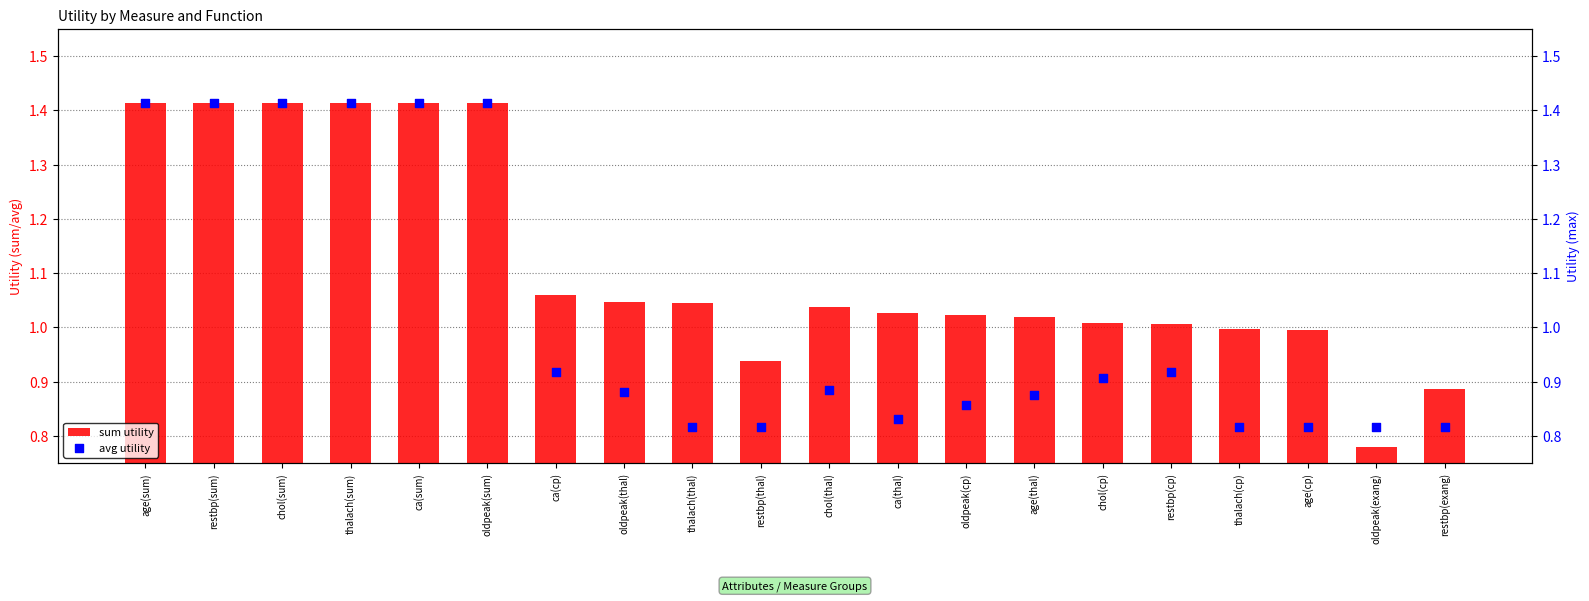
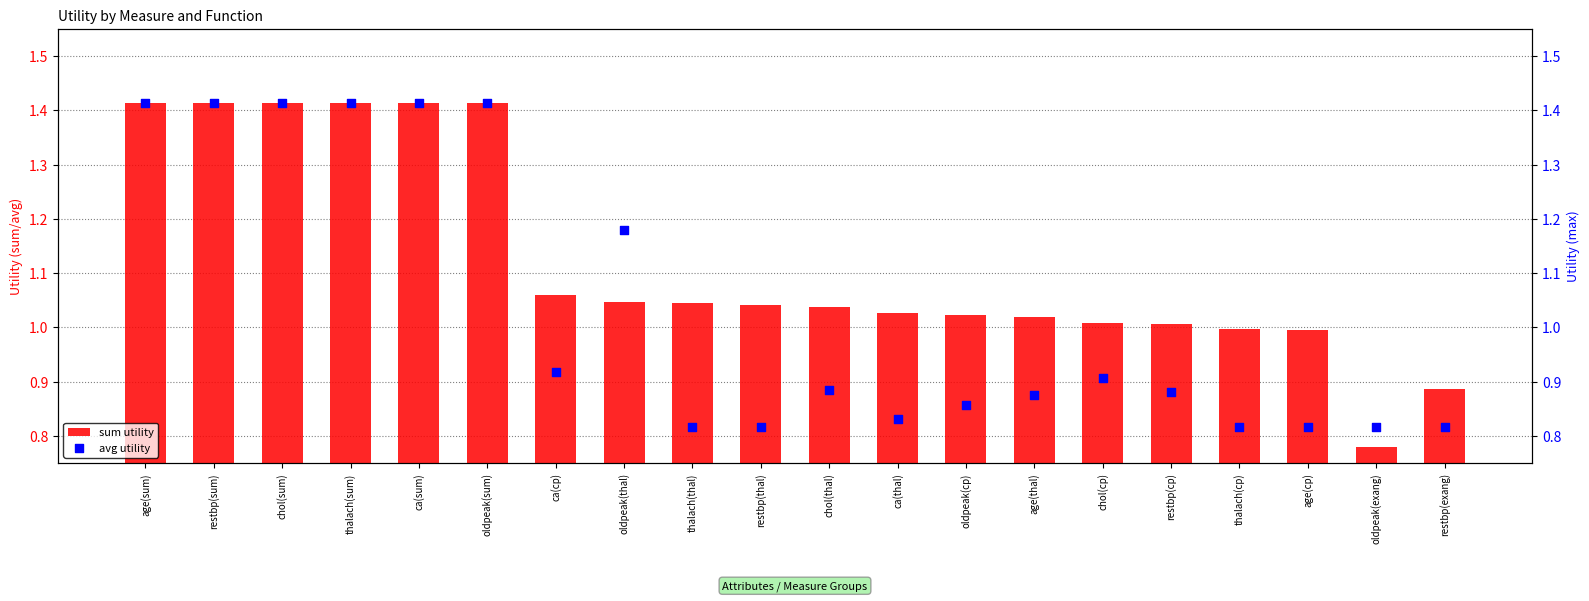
  {
    "sum utility": {
      "age(sum)": 1.41,
      "restbp(sum)": 1.41,
      "chol(sum)": 1.41,
      "thalach(sum)": 1.41,
      "ca(sum)": 1.41,
      "oldpeak(sum)": 1.41,
      "ca(cp)": 1.06,
      "oldpeak(thal)": 1.05,
      "thalach(thal)": 1.05,
-     "restbp(thal)": 0.94,
+     "restbp(thal)": 1.04,
      "chol(thal)": 1.04,
      "ca(thal)": 1.03,
      "oldpeak(cp)": 1.02,
      "age(thal)": 1.02,
      "chol(cp)": 1.01,
      "restbp(cp)": 1.01,
      "thalach(cp)": 1.00,
      "age(cp)": 1.00,
      "oldpeak(exang)": 0.78,
      "restbp(exang)": 0.89
    },
    "avg utility": {
-     "oldpeak(thal)": 0.88,
-     "restbp(cp)": 0.92
+     "oldpeak(thal)": 1.18,
+     "restbp(cp)": 0.88
    }
  }
